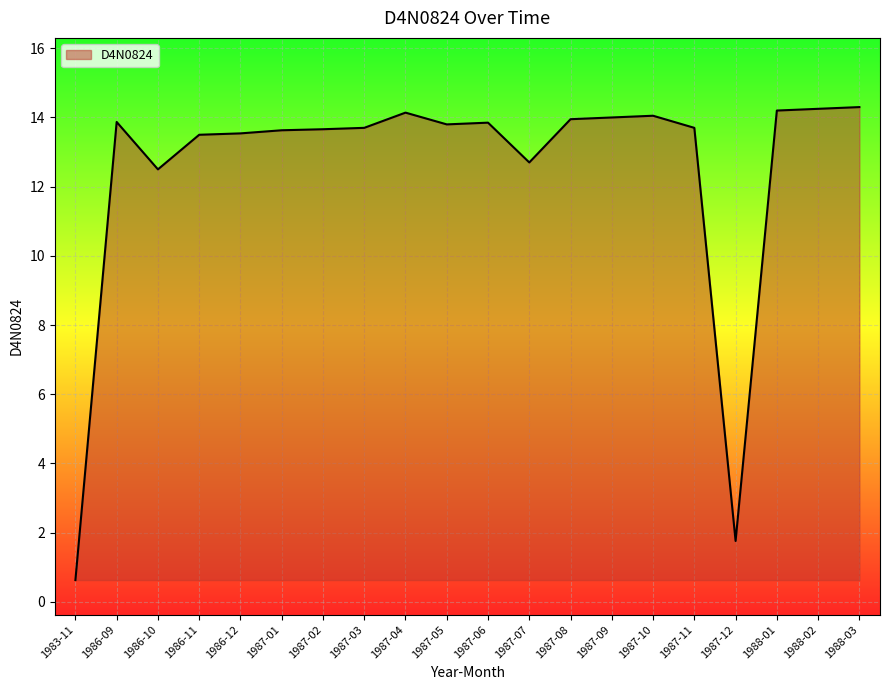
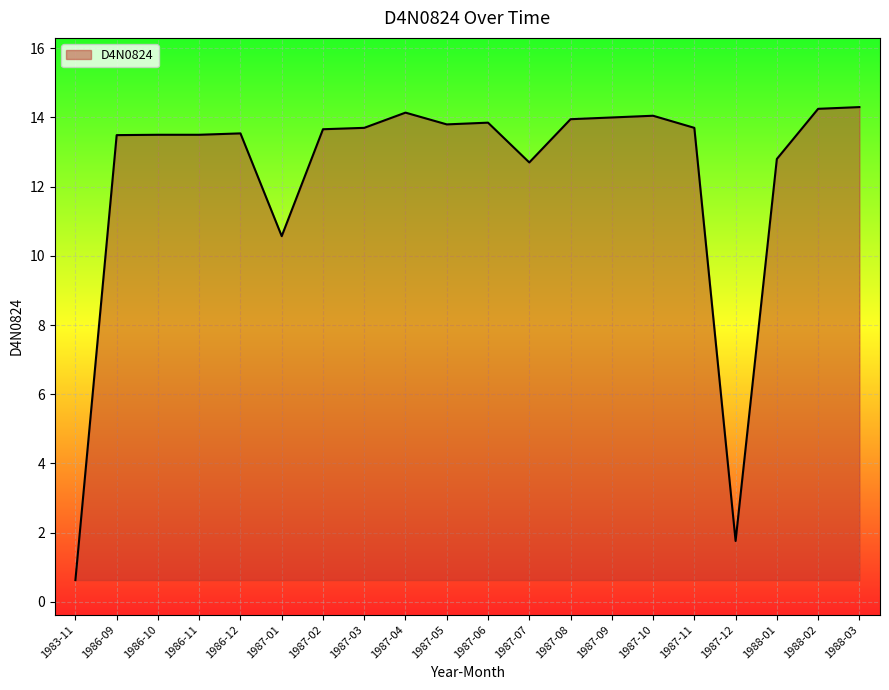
  {
    "1983-11": 0.6,
-   "1986-09": 13.9,
-   "1986-10": 12.5,
+   "1986-09": 13.5,
+   "1986-10": 13.5,
    "1986-11": 13.5,
    "1986-12": 13.5,
-   "1987-01": 13.6,
+   "1987-01": 10.6,
    "1987-02": 13.7,
    "1987-03": 13.7,
    "1987-04": 14.1,
    "1987-05": 13.8,
    "1987-06": 13.9,
    "1987-07": 12.7,
    "1987-08": 14.0,
    "1987-09": 14.0,
    "1987-10": 14.1,
    "1987-11": 13.7,
    "1987-12": 1.8,
-   "1988-01": 14.2,
+   "1988-01": 12.8,
    "1988-02": 14.3,
    "1988-03": 14.3
  }
